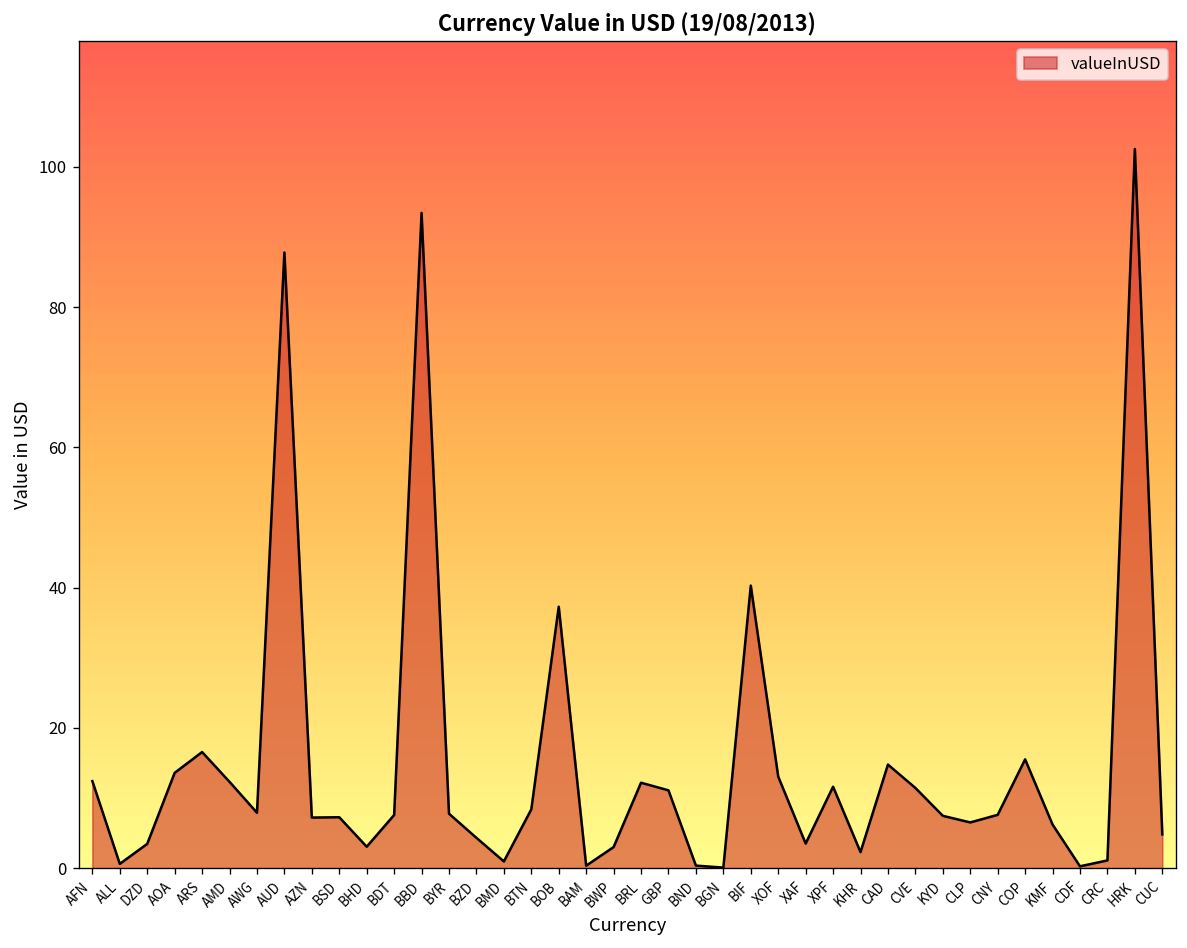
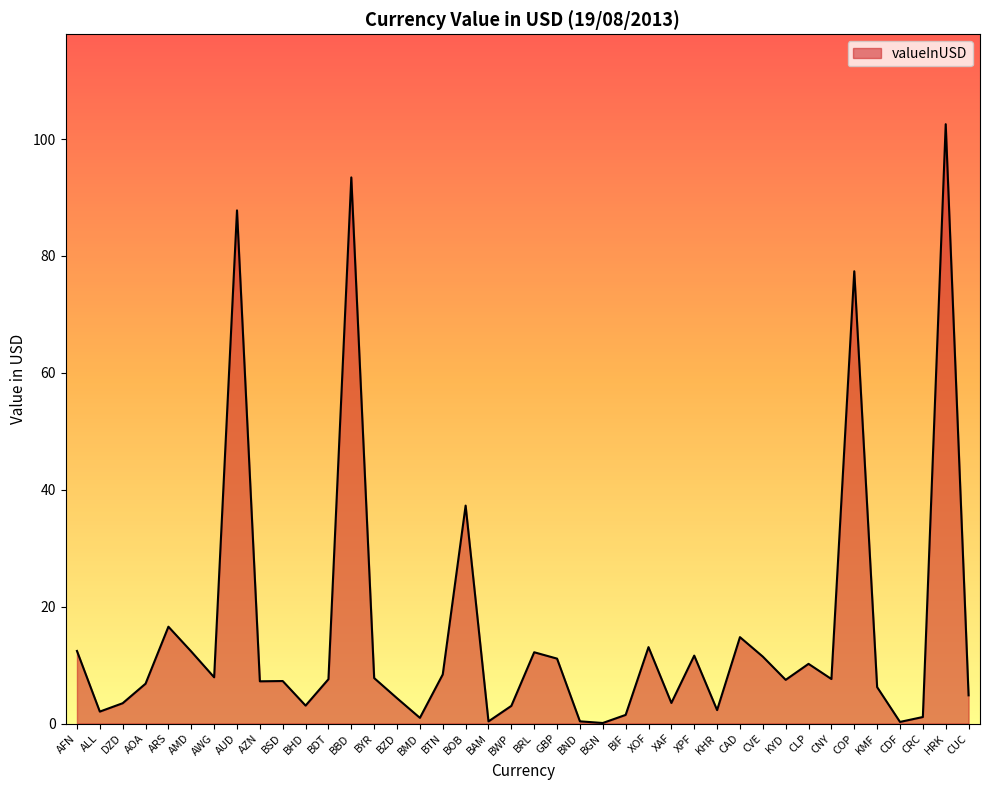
  {
    "AFN": 12,
-   "ALL": 1,
+   "ALL": 2,
    "DZD": 3,
-   "AOA": 14,
+   "AOA": 7,
    "ARS": 17,
    "AMD": 12,
    "AWG": 8,
    "AUD": 88,
    "AZN": 7,
    "BSD": 7,
    "BHD": 3,
    "BDT": 8,
    "BBD": 93,
    "BYR": 8,
    "BZD": 4,
    "BMD": 1,
    "BTN": 8,
    "BOB": 37,
    "BAM": 0,
    "BWP": 3,
    "BRL": 12,
    "GBP": 11,
    "BND": 0,
    "BGN": 0,
-   "BIF": 40,
+   "BIF": 1,
    "XOF": 13,
    "XAF": 4,
    "XPF": 12,
    "KHR": 2,
    "CAD": 15,
    "CVE": 11,
    "KYD": 7,
-   "CLP": 7,
+   "CLP": 10,
    "CNY": 8,
-   "COP": 16,
+   "COP": 77,
    "KMF": 6,
    "CDF": 0,
    "CRC": 1,
    "HRK": 103,
    "CUC": 5
  }
